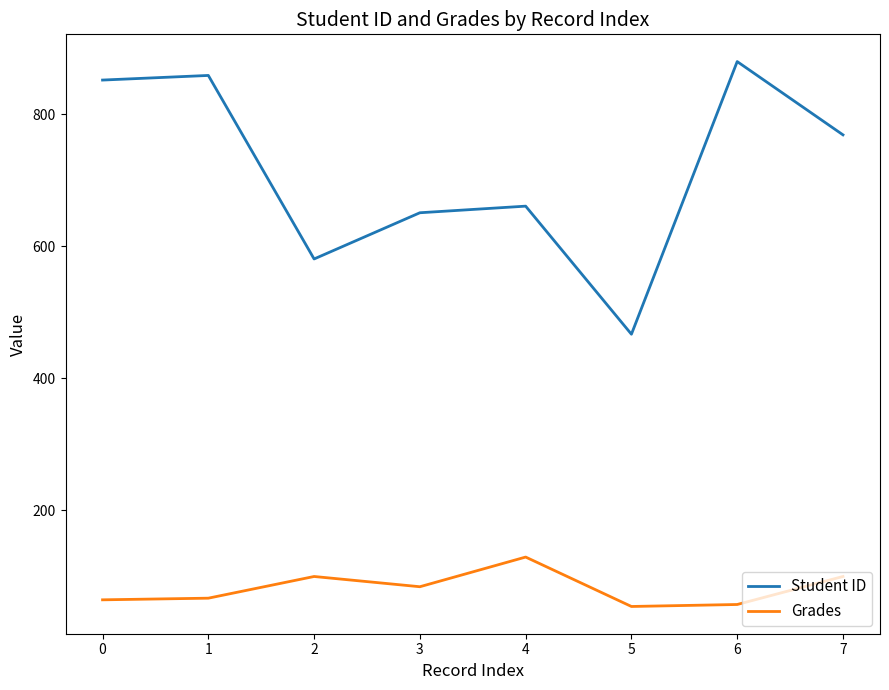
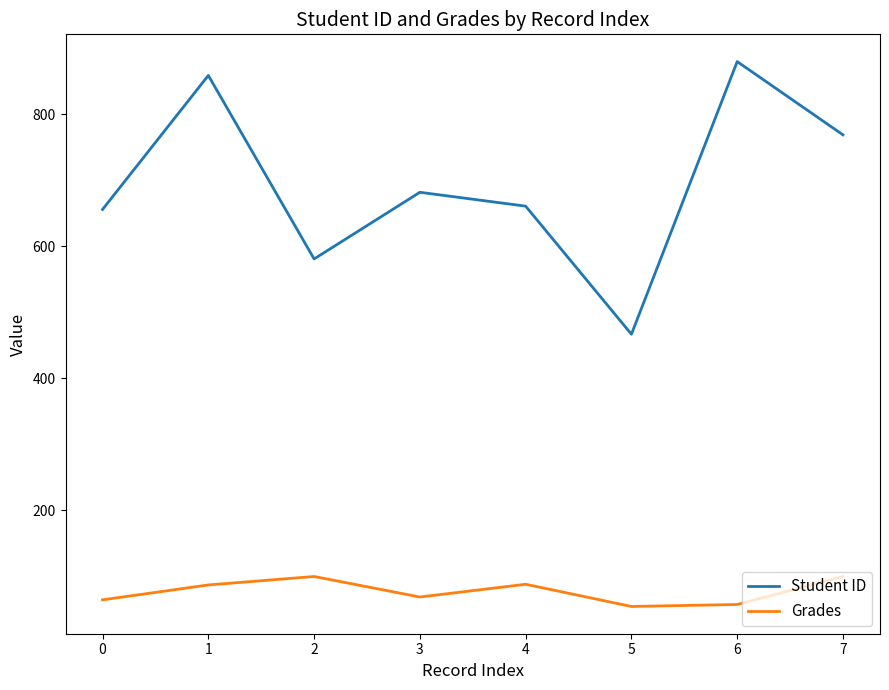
  {
    "Student ID": {
-     "0": 850,
+     "0": 660,
      "1": 860,
      "2": 580,
-     "3": 650,
+     "3": 680,
      "4": 660,
      "5": 470,
      "6": 880,
      "7": 770
    },
    "Grades": {
      "0": 60,
-     "1": 70,
+     "1": 90,
      "2": 100,
-     "3": 80,
-     "4": 130,
+     "3": 70,
+     "4": 90,
      "5": 50,
      "6": 60
    }
  }
